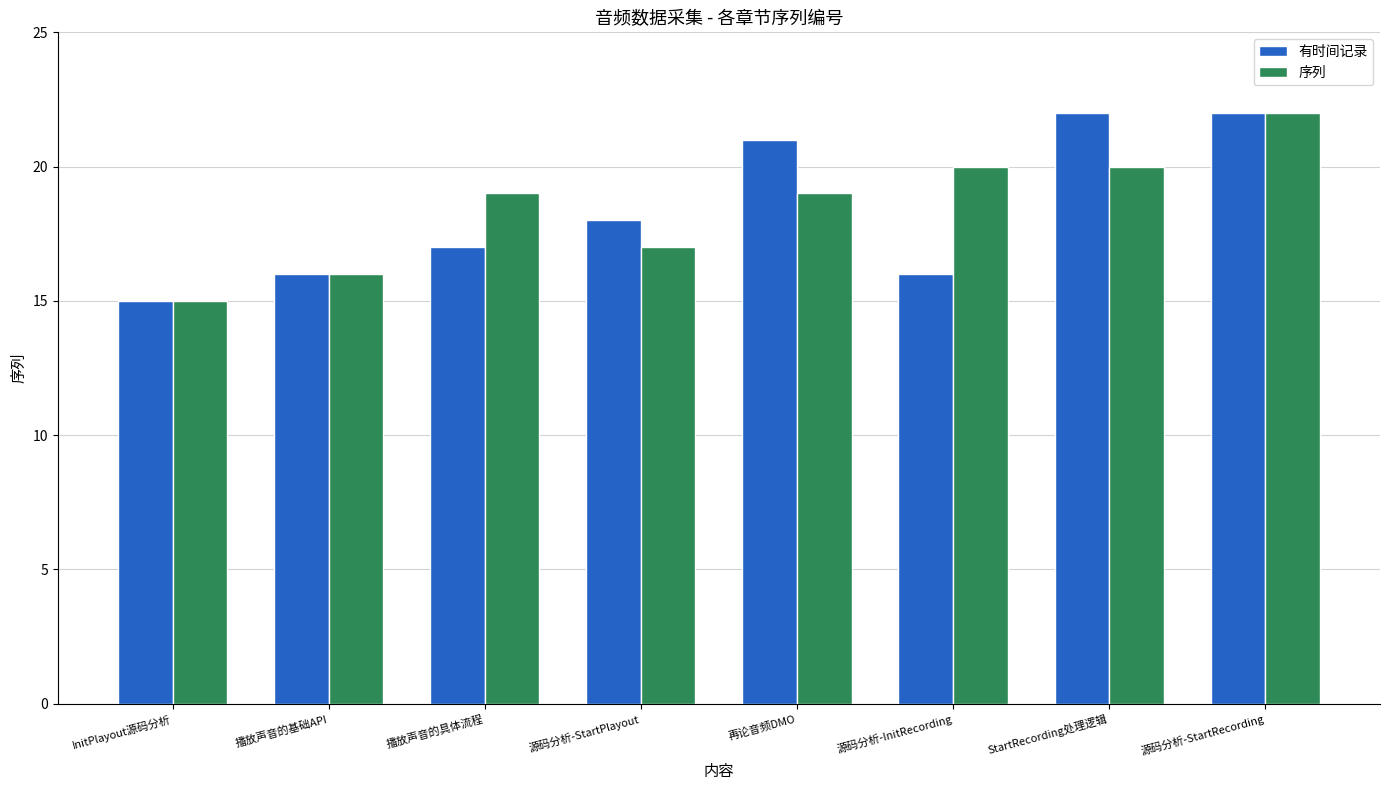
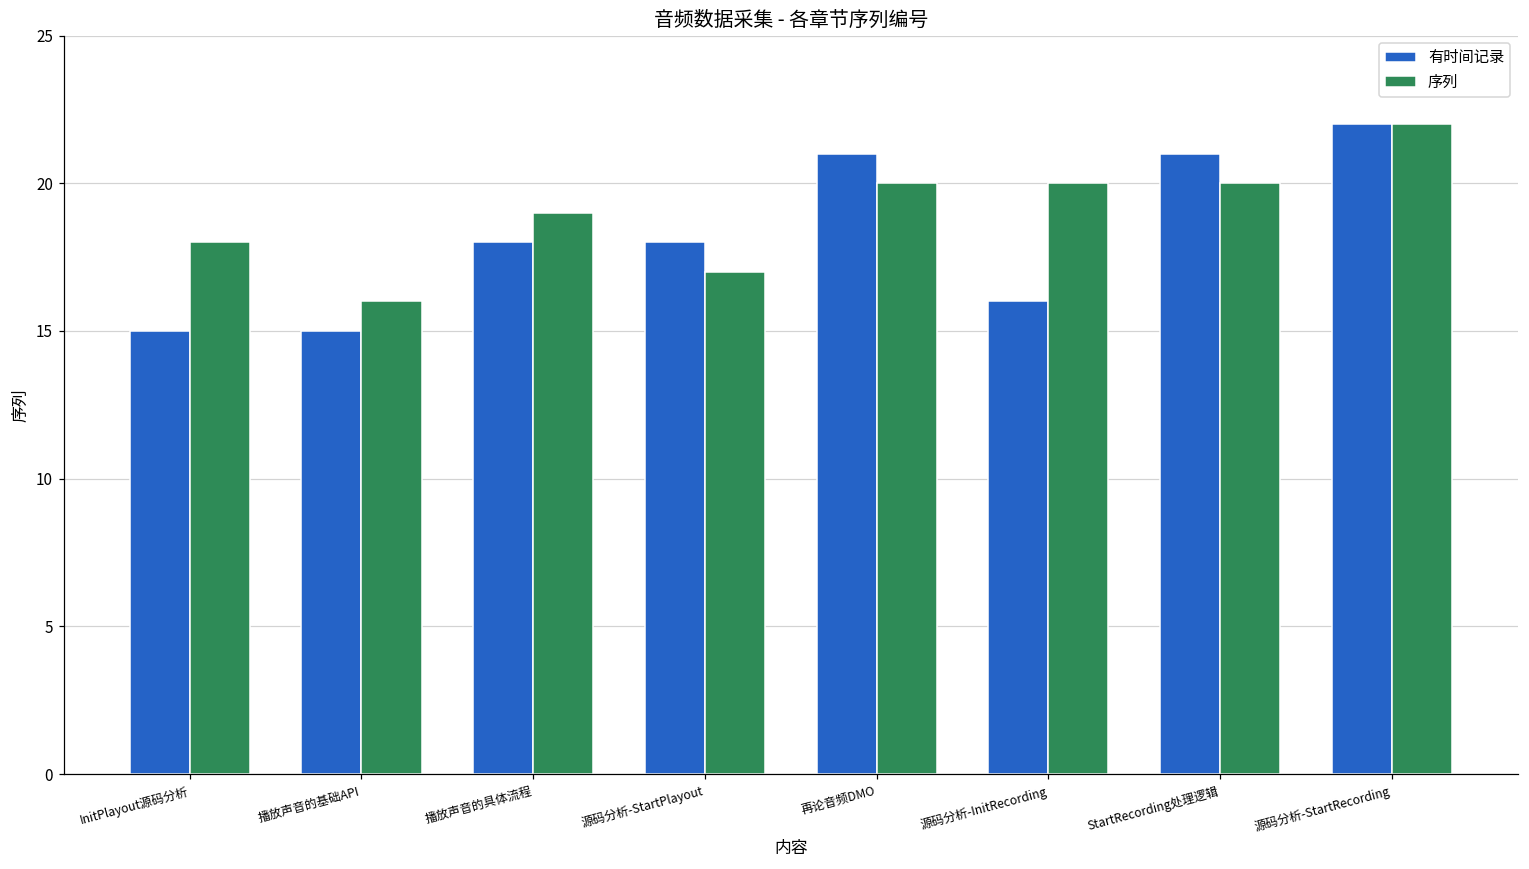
  {
    "有时间记录": {
      "InitPlayout源码分析": 15,
-     "播放声音的基础API": 16,
-     "播放声音的具体流程": 17,
+     "播放声音的基础API": 15,
+     "播放声音的具体流程": 18,
      "源码分析-StartPlayout": 18,
      "再论音频DMO": 21,
      "源码分析-InitRecording": 16,
-     "StartRecording处理逻辑": 22,
+     "StartRecording处理逻辑": 21,
      "源码分析-StartRecording": 22
    },
    "序列": {
-     "InitPlayout源码分析": 15,
+     "InitPlayout源码分析": 18,
      "播放声音的基础API": 16,
      "播放声音的具体流程": 19,
      "源码分析-StartPlayout": 17,
-     "再论音频DMO": 19,
+     "再论音频DMO": 20,
      "源码分析-InitRecording": 20,
      "StartRecording处理逻辑": 20,
      "源码分析-StartRecording": 22
    }
  }
